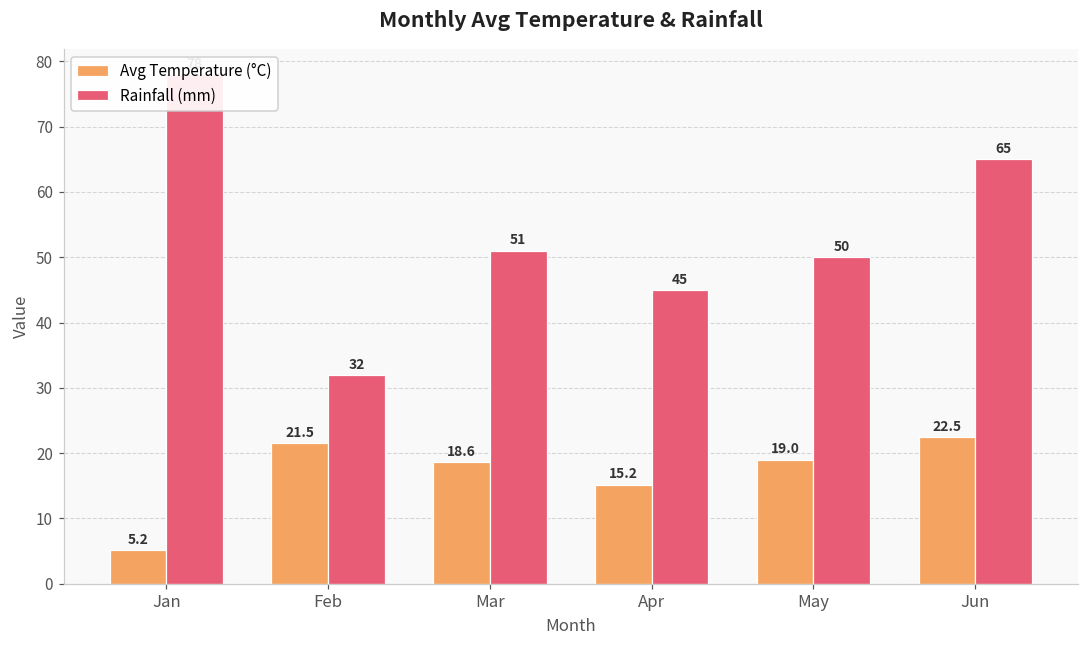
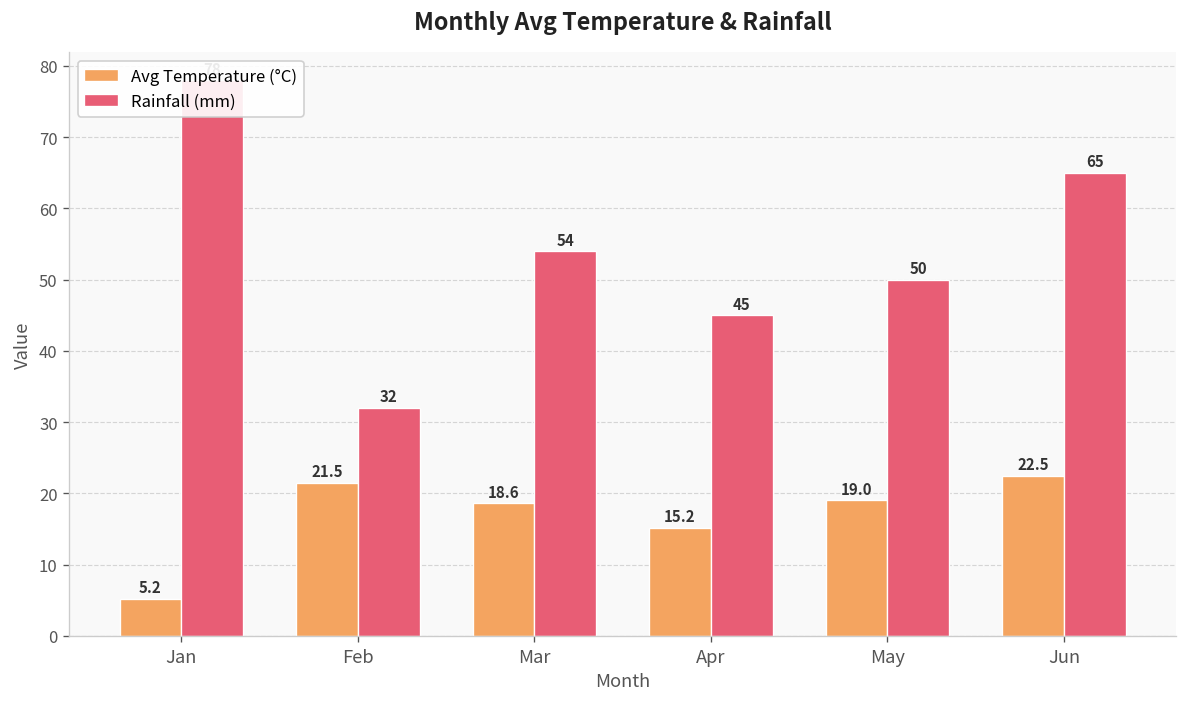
  {
    "Avg Temperature (°C)": {
      "Jan": 5.2,
      "Feb": 21.5,
      "Mar": 18.6,
      "Apr": 15.2,
      "May": 19.0,
      "Jun": 22.5
    },
    "Rainfall (mm)": {
      "Feb": 32,
-     "Mar": 51,
+     "Mar": 54,
      "Apr": 45,
      "May": 50,
      "Jun": 65
    }
  }
